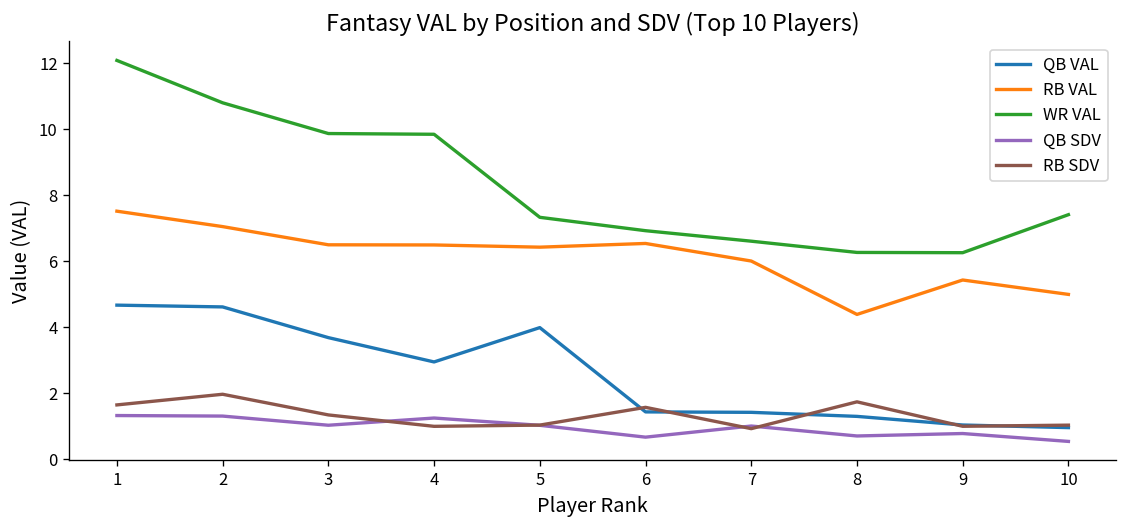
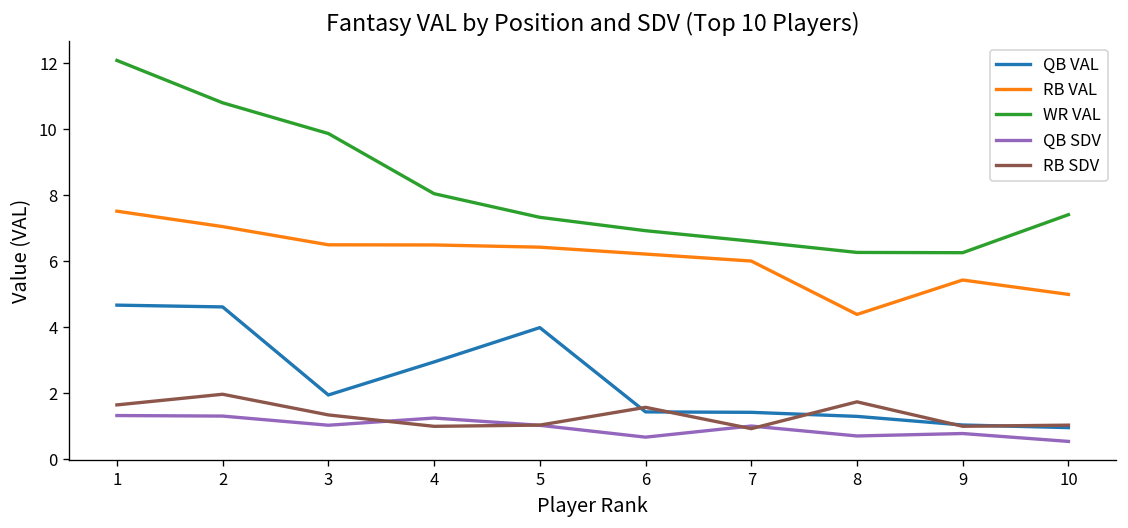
  {
    "QB VAL": {
      "1": 4.7,
      "2": 4.6,
-     "3": 3.7,
+     "3": 2.0,
      "4": 3.0,
      "5": 4.0,
      "6": 1.4,
      "7": 1.4,
      "8": 1.3
    },
    "RB VAL": {
      "1": 7.5,
      "2": 7.1,
      "3": 6.5,
      "4": 6.5,
      "5": 6.4,
-     "6": 6.5,
+     "6": 6.2,
      "7": 6.0,
      "8": 4.4,
      "9": 5.4,
      "10": 5.0
    },
    "WR VAL": {
      "1": 12.1,
      "2": 10.8,
      "3": 9.9,
-     "4": 9.8,
+     "4": 8.0,
      "5": 7.3,
      "6": 6.9,
      "7": 6.6,
      "8": 6.3,
      "9": 6.3,
      "10": 7.4
    },
    "QB SDV": {
      "1": 1.3,
      "2": 1.3,
      "3": 1.0,
      "4": 1.3,
      "6": 0.7,
      "8": 0.7,
      "9": 0.8,
      "10": 0.5
    },
    "RB SDV": {
      "1": 1.6,
      "2": 2.0,
      "3": 1.3,
      "4": 1.0,
      "6": 1.6,
      "8": 1.7
    }
  }
